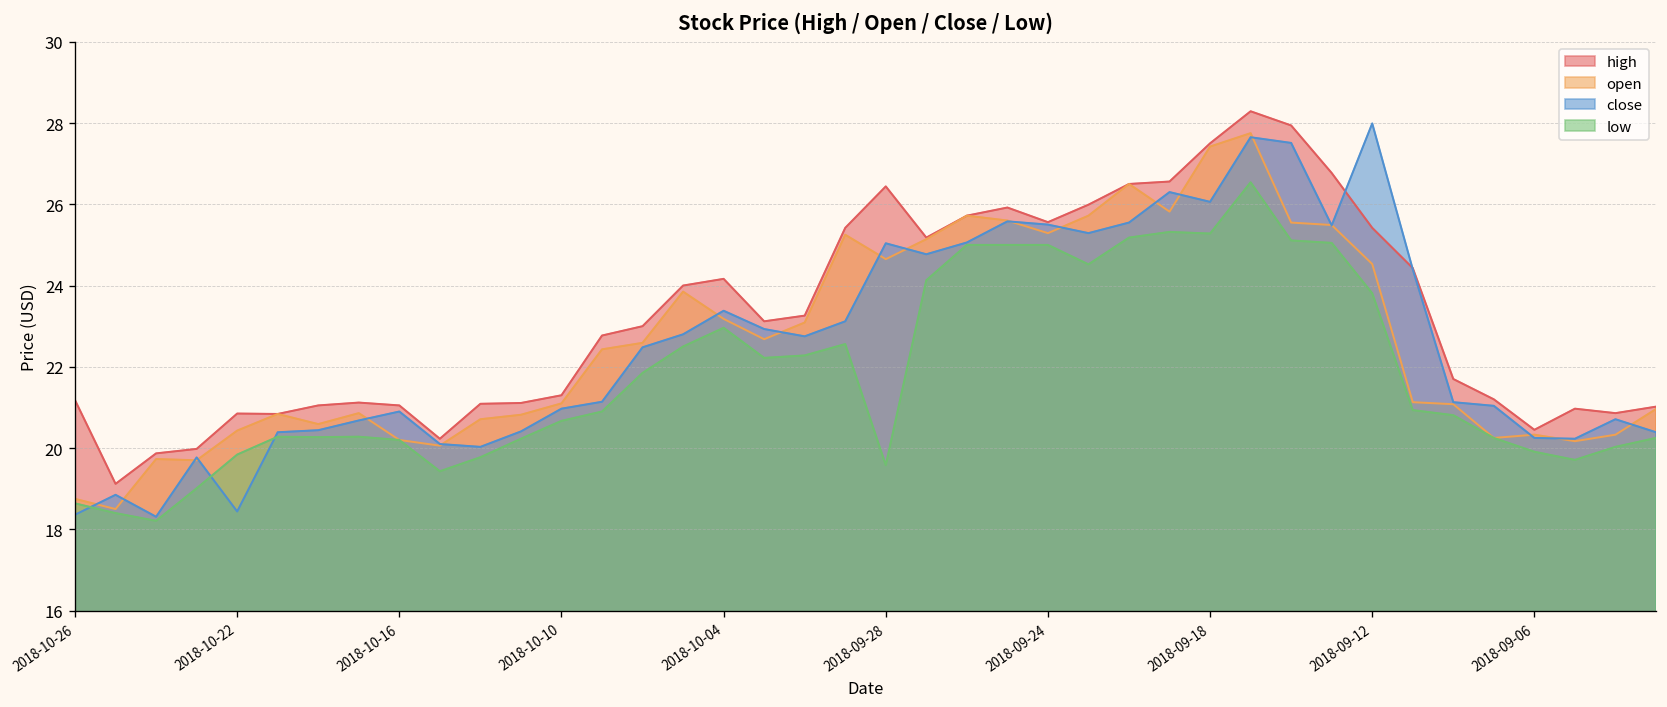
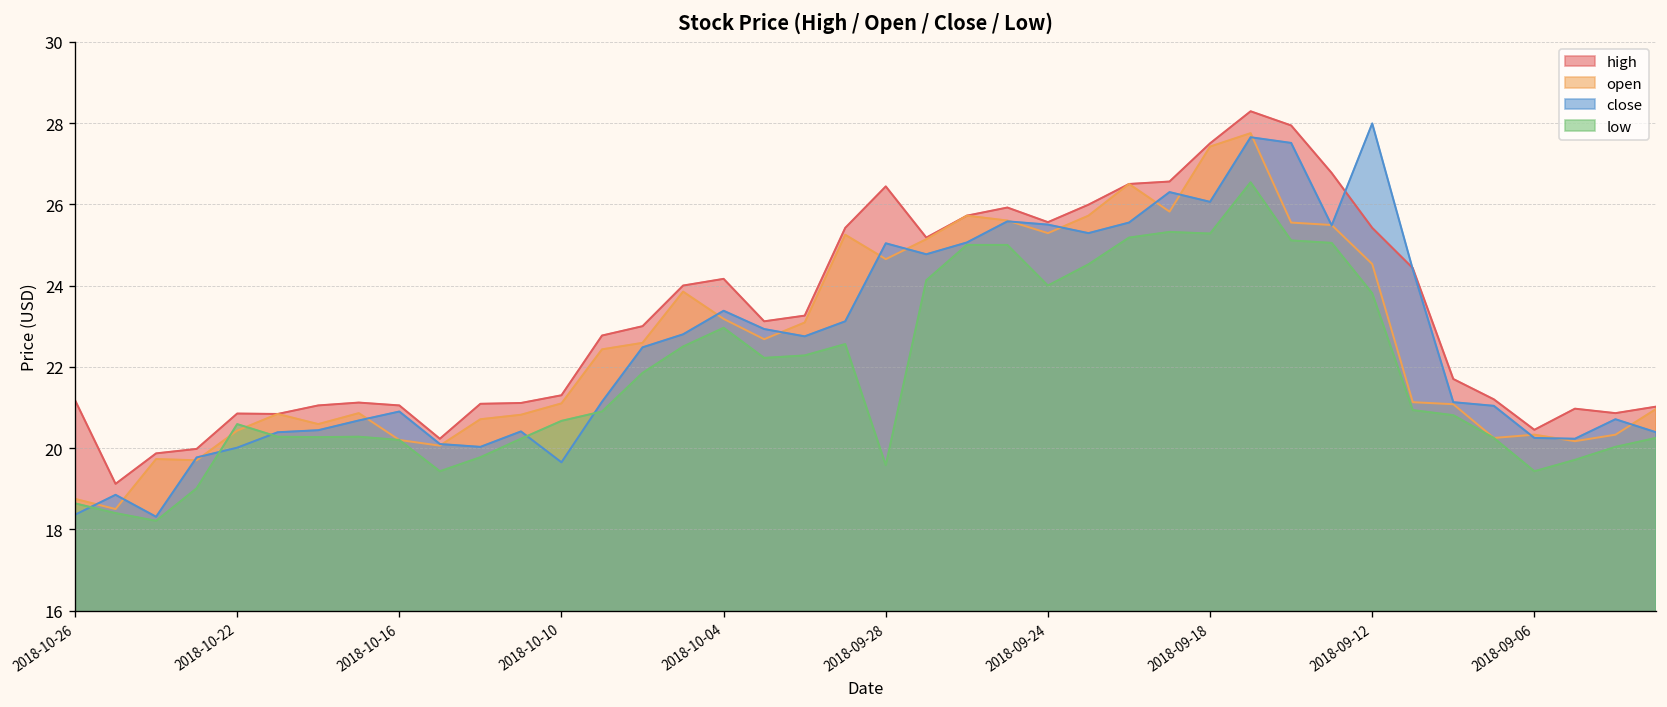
  {
    "close": {
      "2018-10-26": 18.4,
-     "2018-10-22": 18.4,
+     "2018-10-22": 20.0,
      "2018-10-16": 20.9,
-     "2018-10-10": 21.0,
+     "2018-10-10": 19.7,
      "2018-10-04": 23.4,
      "2018-09-28": 25.0,
      "2018-09-18": 26.1,
      "2018-09-12": 28.0,
      "2018-09-06": 20.3
    },
    "low": {
      "2018-10-26": 18.6,
-     "2018-10-22": 19.8,
+     "2018-10-22": 20.6,
      "2018-10-10": 20.7,
      "2018-10-04": 23.0,
      "2018-09-28": 19.6,
-     "2018-09-24": 25,
+     "2018-09-24": 24,
      "2018-09-18": 25.3,
      "2018-09-12": 23.8,
-     "2018-09-06": 19.9
+     "2018-09-06": 19.4
    }
  }
